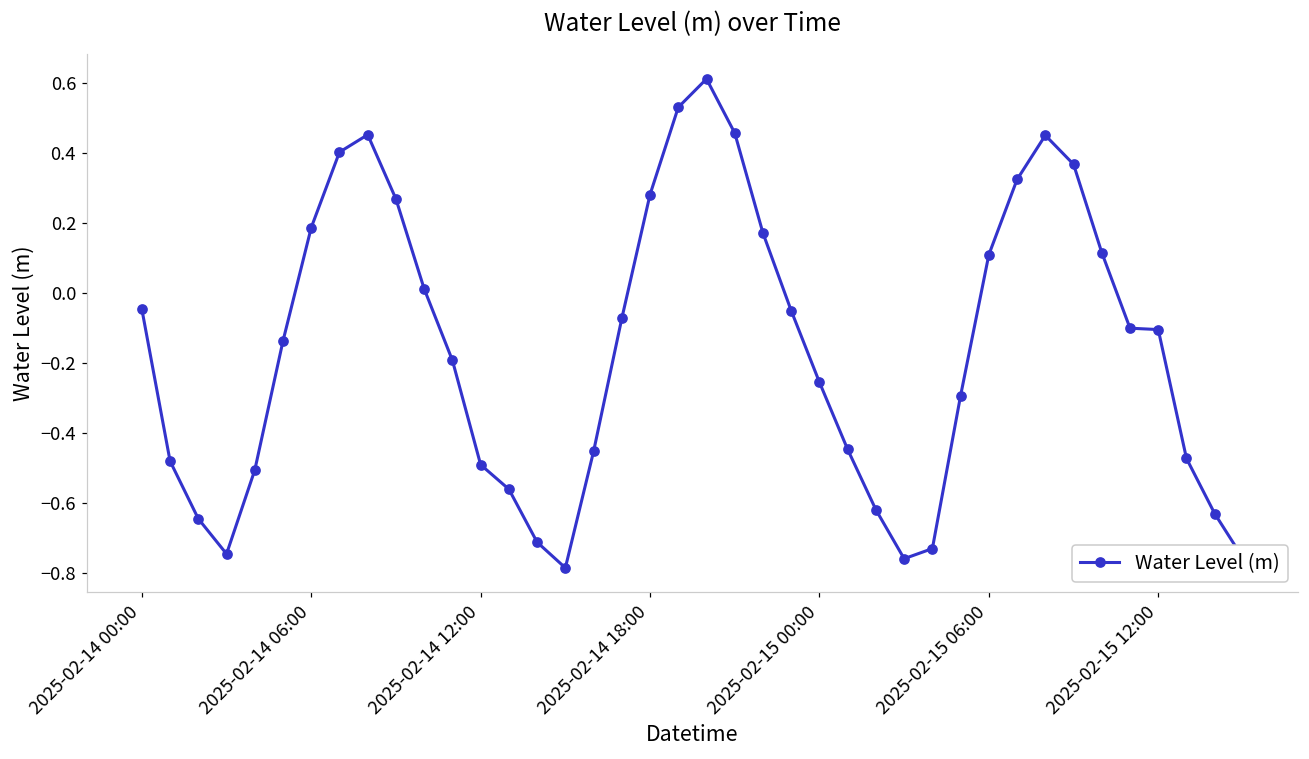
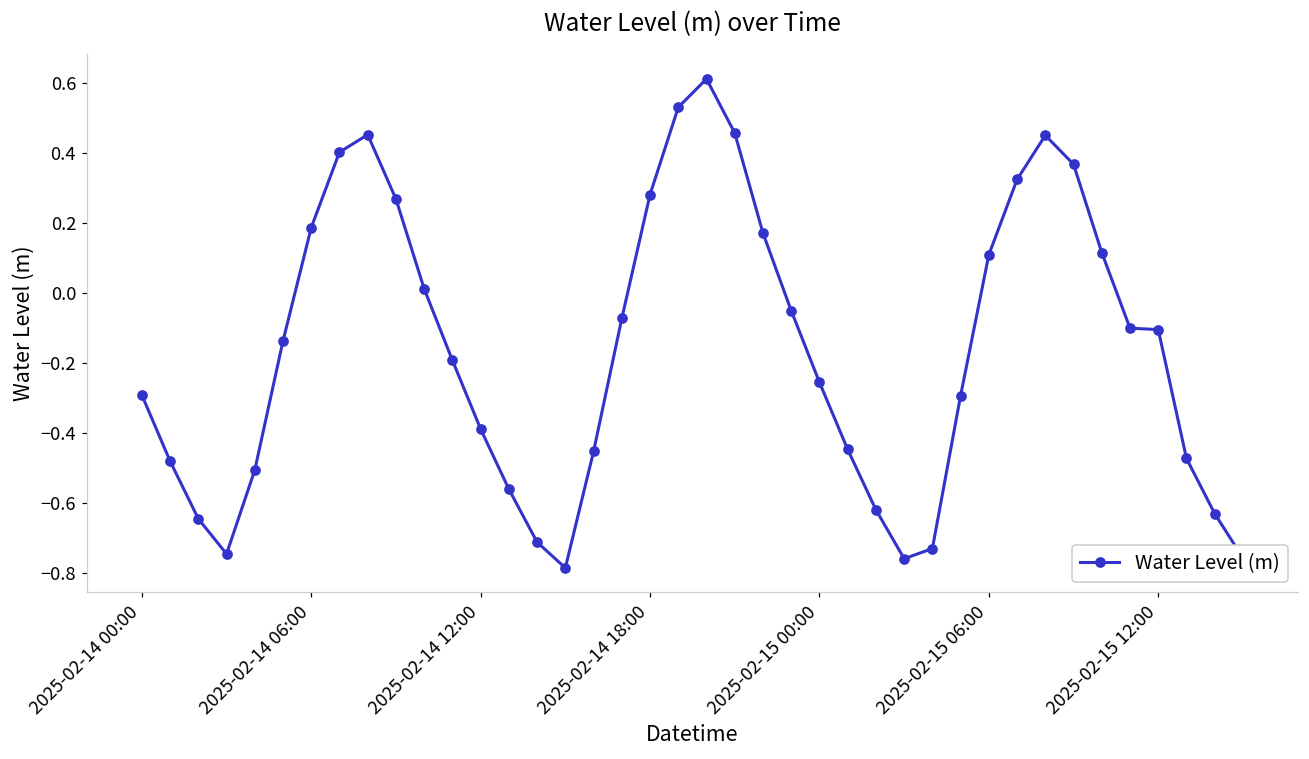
  {
-   "2025-02-14 00:00": -0.05,
+   "2025-02-14 00:00": -0.29,
    "2025-02-14 06:00": 0.19,
-   "2025-02-14 12:00": -0.49,
+   "2025-02-14 12:00": -0.39,
    "2025-02-14 18:00": 0.28,
    "2025-02-15 00:00": -0.25,
    "2025-02-15 06:00": 0.11,
    "2025-02-15 12:00": -0.10
  }
